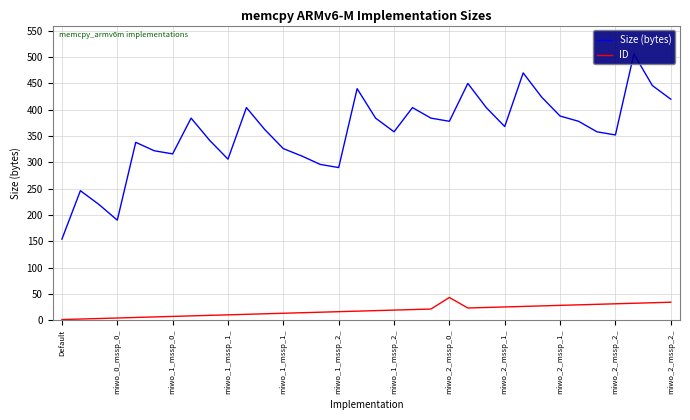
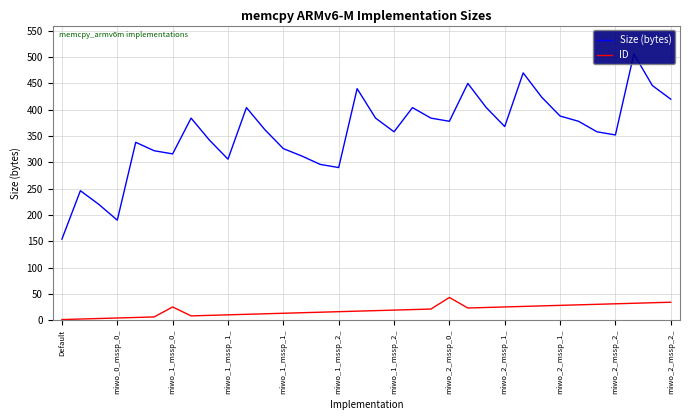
  {
    "Size (bytes)": {
      "Default": 150,
      "miwo_0_mssp_0_": 190,
      "miwo_1_mssp_0_": 320,
      "miwo_2_mssp_0_": 380
    },
    "ID": {
      "Default": 0,
      "miwo_0_mssp_0_": 0,
-     "miwo_1_mssp_0_": 10,
+     "miwo_1_mssp_0_": 30,
      "miwo_2_mssp_0_": 40
    }
  }
